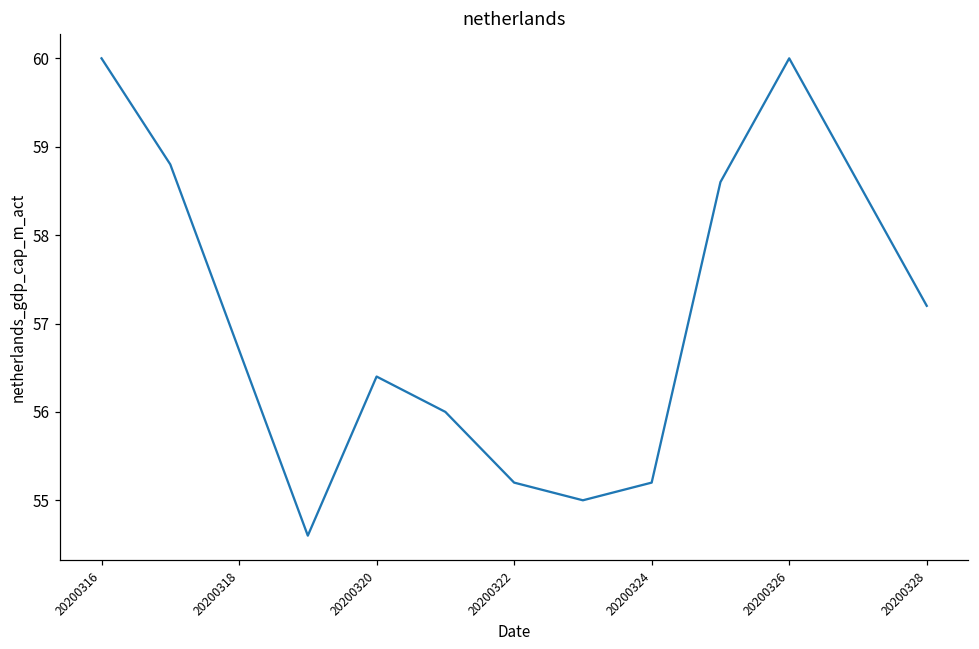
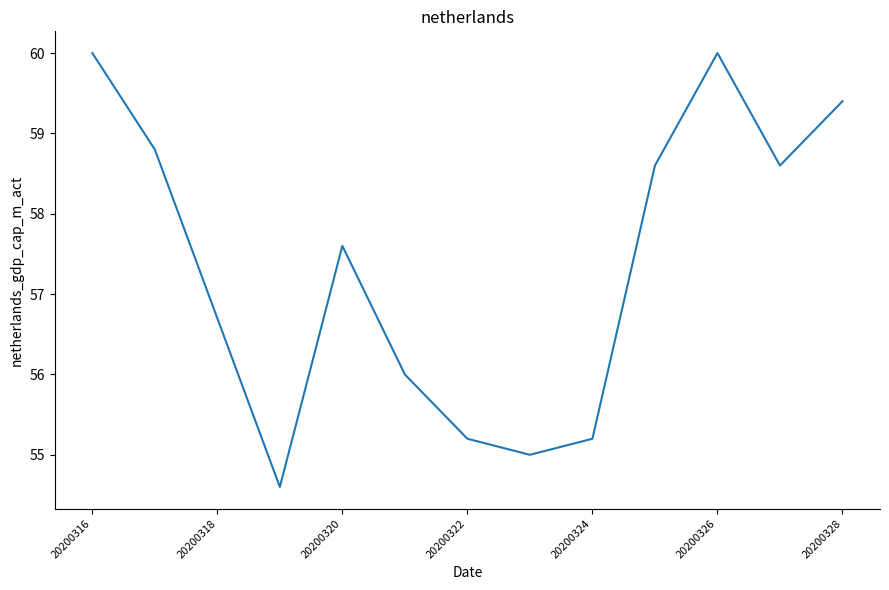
  {
    "20200316": 60.0,
    "20200318": 56.7,
-   "20200320": 56.4,
+   "20200320": 57.6,
    "20200322": 55.2,
    "20200324": 55.2,
    "20200326": 60.0,
-   "20200328": 57.2
+   "20200328": 59.4
  }
